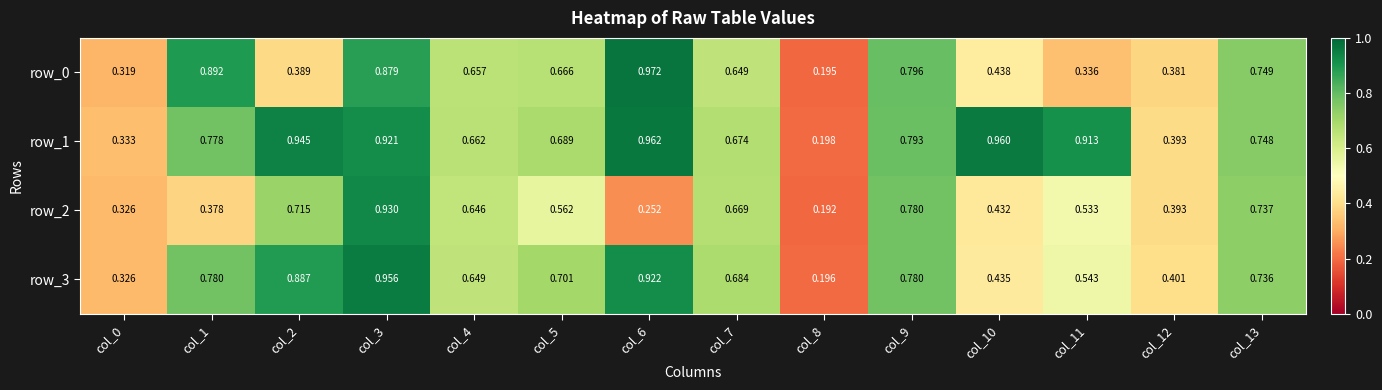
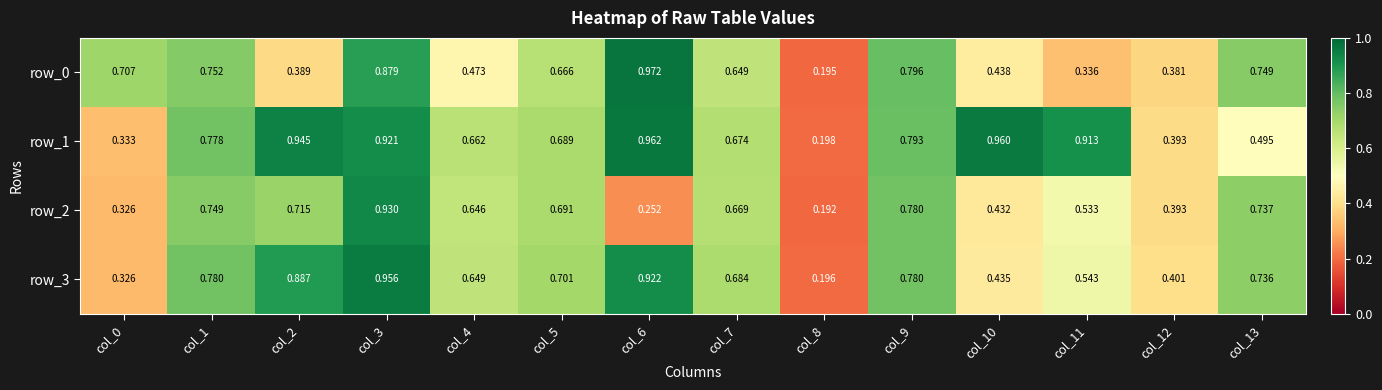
  {
    "row_0": {
-     "col_0": 0.319,
-     "col_1": 0.892,
+     "col_0": 0.707,
+     "col_1": 0.752,
      "col_2": 0.389,
      "col_3": 0.879,
-     "col_4": 0.657,
+     "col_4": 0.473,
      "col_5": 0.666,
      "col_6": 0.972,
      "col_7": 0.649,
      "col_8": 0.195,
      "col_9": 0.796,
      "col_10": 0.438,
      "col_11": 0.336,
      "col_12": 0.381,
      "col_13": 0.749
    },
    "row_1": {
      "col_0": 0.333,
      "col_1": 0.778,
      "col_2": 0.945,
      "col_3": 0.921,
      "col_4": 0.662,
      "col_5": 0.689,
      "col_6": 0.962,
      "col_7": 0.674,
      "col_8": 0.198,
      "col_9": 0.793,
      "col_10": 0.960,
      "col_11": 0.913,
      "col_12": 0.393,
-     "col_13": 0.748
+     "col_13": 0.495
    },
    "row_2": {
      "col_0": 0.326,
-     "col_1": 0.378,
+     "col_1": 0.749,
      "col_2": 0.715,
      "col_3": 0.930,
      "col_4": 0.646,
-     "col_5": 0.562,
+     "col_5": 0.691,
      "col_6": 0.252,
      "col_7": 0.669,
      "col_8": 0.192,
      "col_9": 0.780,
      "col_10": 0.432,
      "col_11": 0.533,
      "col_12": 0.393,
      "col_13": 0.737
    },
    "row_3": {
      "col_0": 0.326,
      "col_1": 0.780,
      "col_2": 0.887,
      "col_3": 0.956,
      "col_4": 0.649,
      "col_5": 0.701,
      "col_6": 0.922,
      "col_7": 0.684,
      "col_8": 0.196,
      "col_9": 0.780,
      "col_10": 0.435,
      "col_11": 0.543,
      "col_12": 0.401,
      "col_13": 0.736
    }
  }
